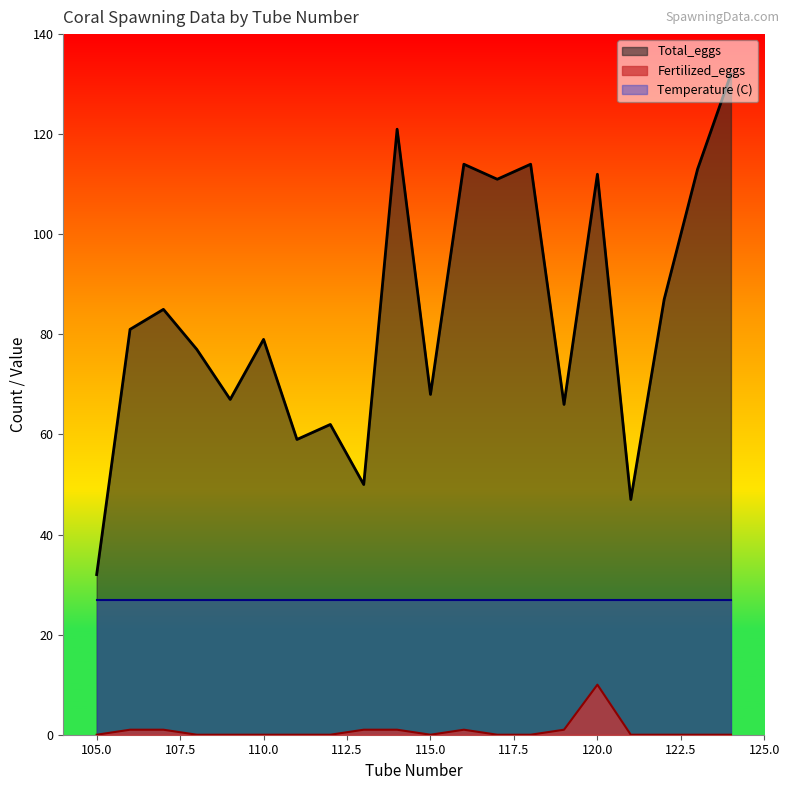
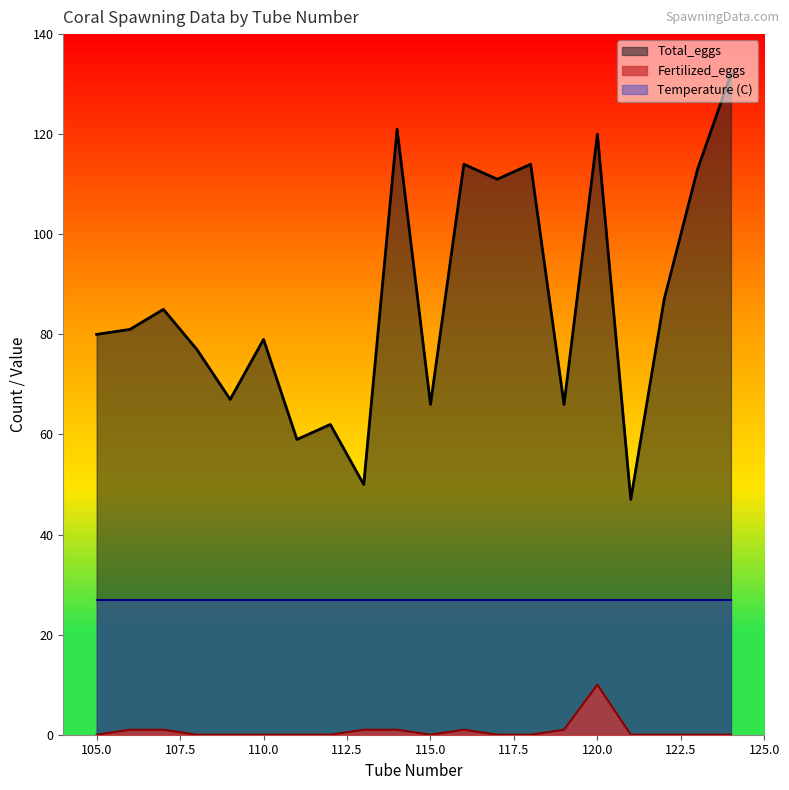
  {
    "Total_eggs": {
-     "105.0": 32,
+     "105.0": 80,
      "110.0": 79,
-     "115.0": 68,
-     "120.0": 112
+     "115.0": 66,
+     "120.0": 120
    },
    "Fertilized_eggs": {
      "105.0": 0,
      "110.0": 0,
      "115.0": 0,
      "120.0": 10
    },
    "Temperature (C)": {
      "105.0": 27,
      "110.0": 27,
      "115.0": 27,
      "120.0": 27
    }
  }
